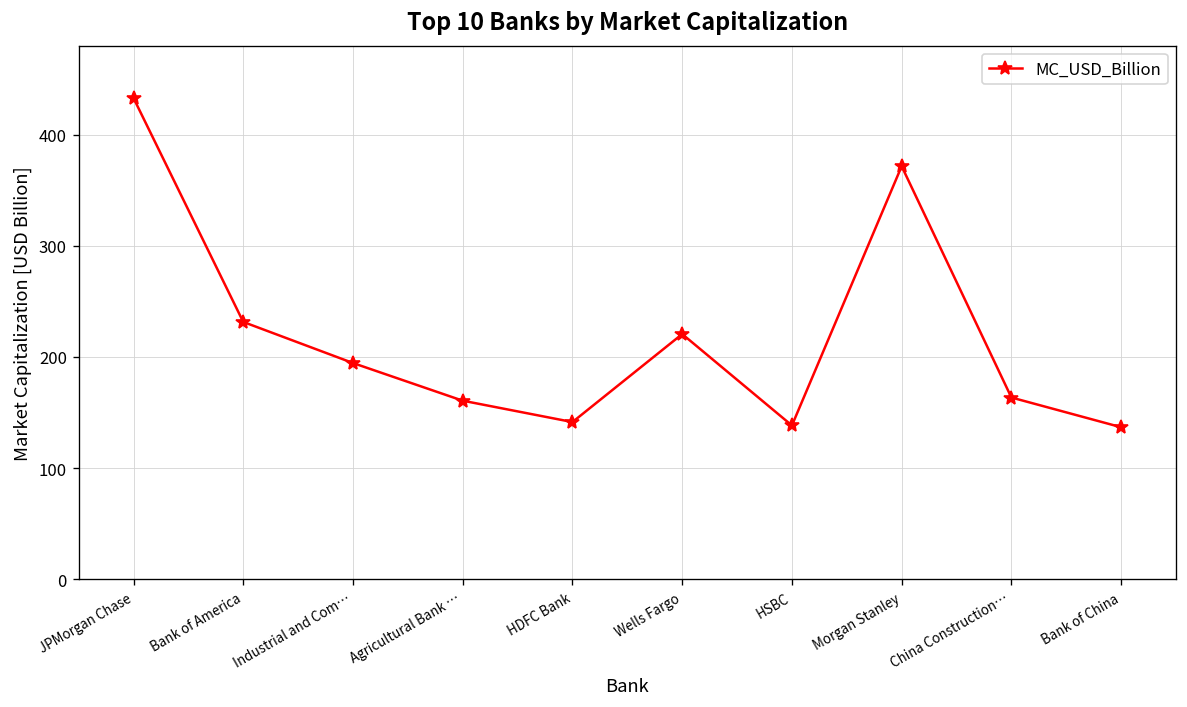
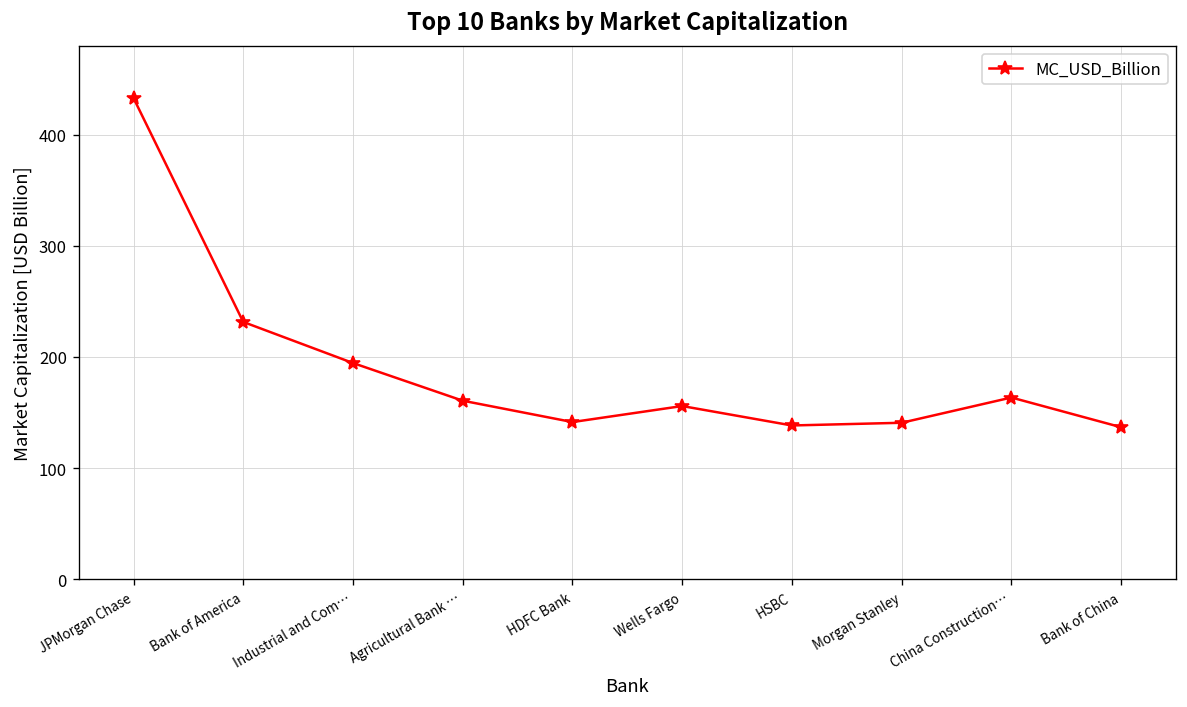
  {
    "JPMorgan Chase": 430,
    "Bank of America": 230,
    "Industrial and Com…": 190,
    "Agricultural Bank …": 160,
    "HDFC Bank": 140,
-   "Wells Fargo": 220,
+   "Wells Fargo": 160,
    "HSBC": 140,
-   "Morgan Stanley": 370,
+   "Morgan Stanley": 140,
    "China Construction…": 160,
    "Bank of China": 140
  }
